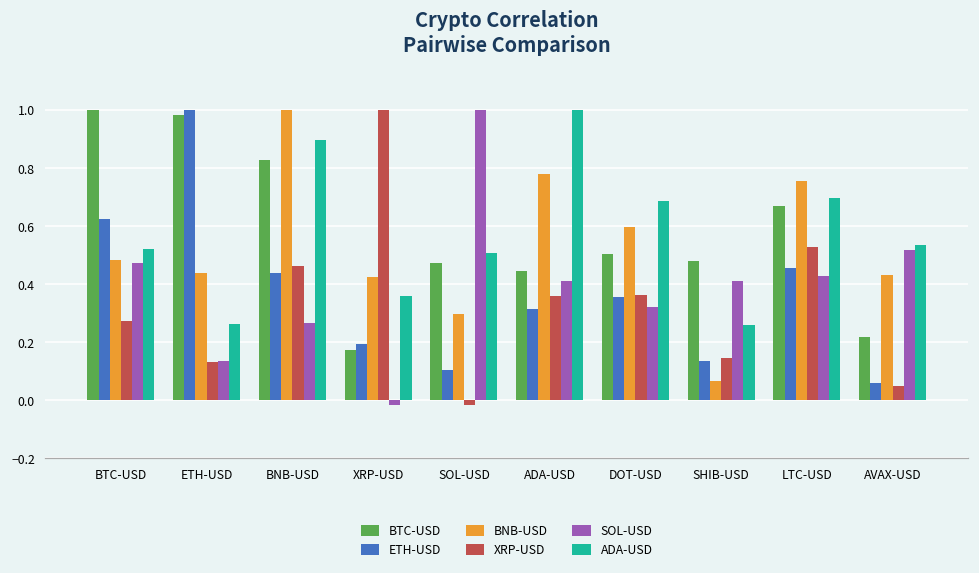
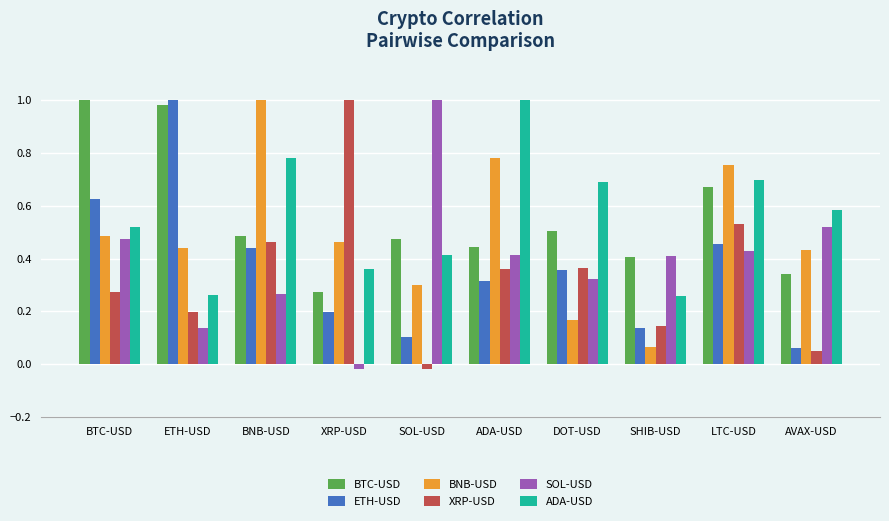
  {
    "BTC-USD": {
      "BTC-USD": 1.00,
      "ETH-USD": 0.98,
-     "BNB-USD": 0.83,
-     "XRP-USD": 0.17,
+     "BNB-USD": 0.48,
+     "XRP-USD": 0.27,
      "SOL-USD": 0.47,
      "ADA-USD": 0.45,
      "DOT-USD": 0.50,
-     "SHIB-USD": 0.48,
+     "SHIB-USD": 0.41,
      "LTC-USD": 0.67,
-     "AVAX-USD": 0.22
+     "AVAX-USD": 0.34
    },
    "ETH-USD": {
      "BTC-USD": 0.63,
      "ETH-USD": 1.00,
      "BNB-USD": 0.44,
      "XRP-USD": 0.20,
      "SOL-USD": 0.10,
      "ADA-USD": 0.31,
      "DOT-USD": 0.36,
      "SHIB-USD": 0.14,
      "LTC-USD": 0.46,
      "AVAX-USD": 0.06
    },
    "BNB-USD": {
      "BTC-USD": 0.48,
      "ETH-USD": 0.44,
      "BNB-USD": 1.00,
-     "XRP-USD": 0.43,
+     "XRP-USD": 0.46,
      "SOL-USD": 0.30,
      "ADA-USD": 0.78,
-     "DOT-USD": 0.60,
+     "DOT-USD": 0.17,
      "SHIB-USD": 0.07,
      "LTC-USD": 0.76,
      "AVAX-USD": 0.43
    },
    "XRP-USD": {
      "BTC-USD": 0.27,
-     "ETH-USD": 0.13,
+     "ETH-USD": 0.20,
      "BNB-USD": 0.46,
      "XRP-USD": 1.00,
      "SOL-USD": -0.02,
      "ADA-USD": 0.36,
      "DOT-USD": 0.36,
      "SHIB-USD": 0.15,
      "LTC-USD": 0.53,
      "AVAX-USD": 0.05
    },
    "SOL-USD": {
      "BTC-USD": 0.47,
      "ETH-USD": 0.14,
      "BNB-USD": 0.27,
      "XRP-USD": -0.02,
      "SOL-USD": 1.00,
      "ADA-USD": 0.41,
      "DOT-USD": 0.32,
      "SHIB-USD": 0.41,
      "LTC-USD": 0.43,
      "AVAX-USD": 0.52
    },
    "ADA-USD": {
      "BTC-USD": 0.52,
      "ETH-USD": 0.26,
-     "BNB-USD": 0.90,
+     "BNB-USD": 0.78,
      "XRP-USD": 0.36,
-     "SOL-USD": 0.51,
+     "SOL-USD": 0.41,
      "ADA-USD": 1.00,
      "DOT-USD": 0.69,
      "SHIB-USD": 0.26,
      "LTC-USD": 0.70,
-     "AVAX-USD": 0.53
+     "AVAX-USD": 0.58
    }
  }
